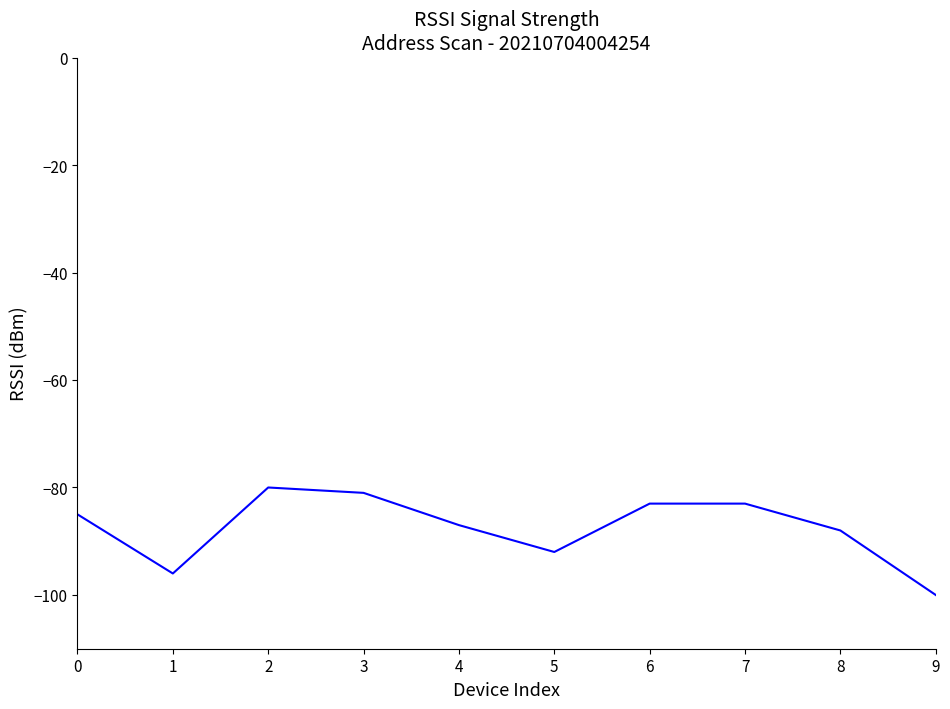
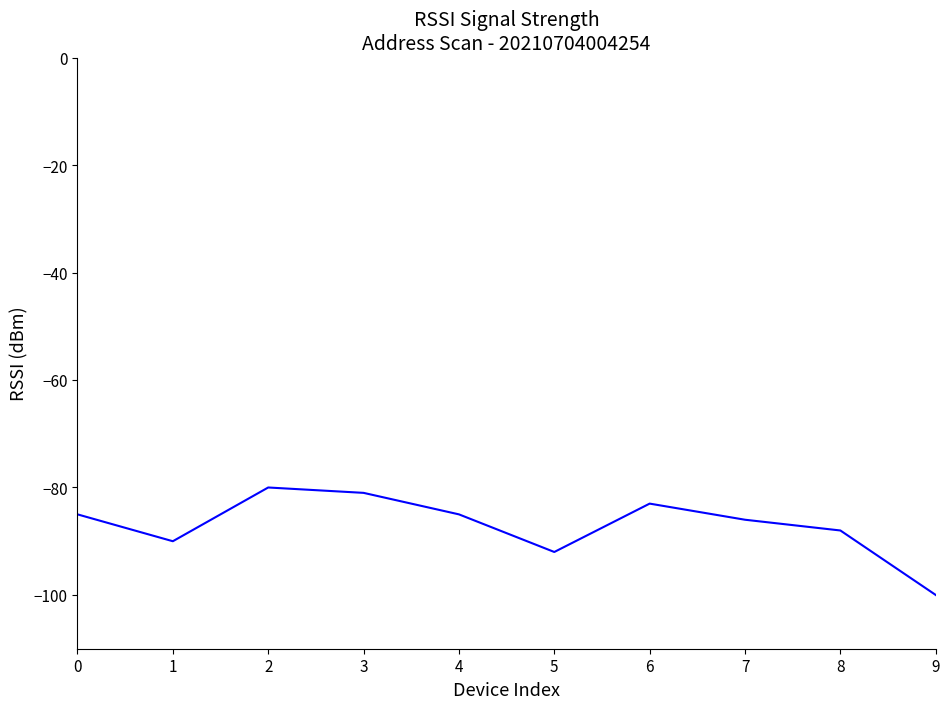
  {
    "0": -85,
-   "1": -96,
+   "1": -90,
    "2": -80,
    "3": -81,
-   "4": -87,
+   "4": -85,
    "5": -92,
    "6": -83,
-   "7": -83,
+   "7": -86,
    "8": -88,
    "9": -100
  }
